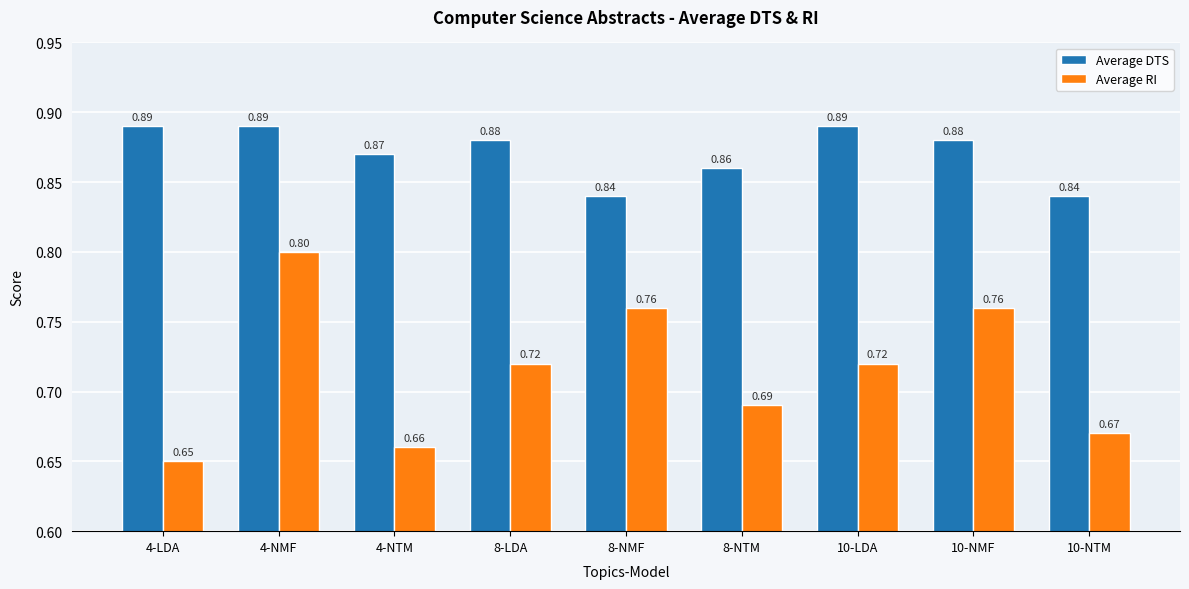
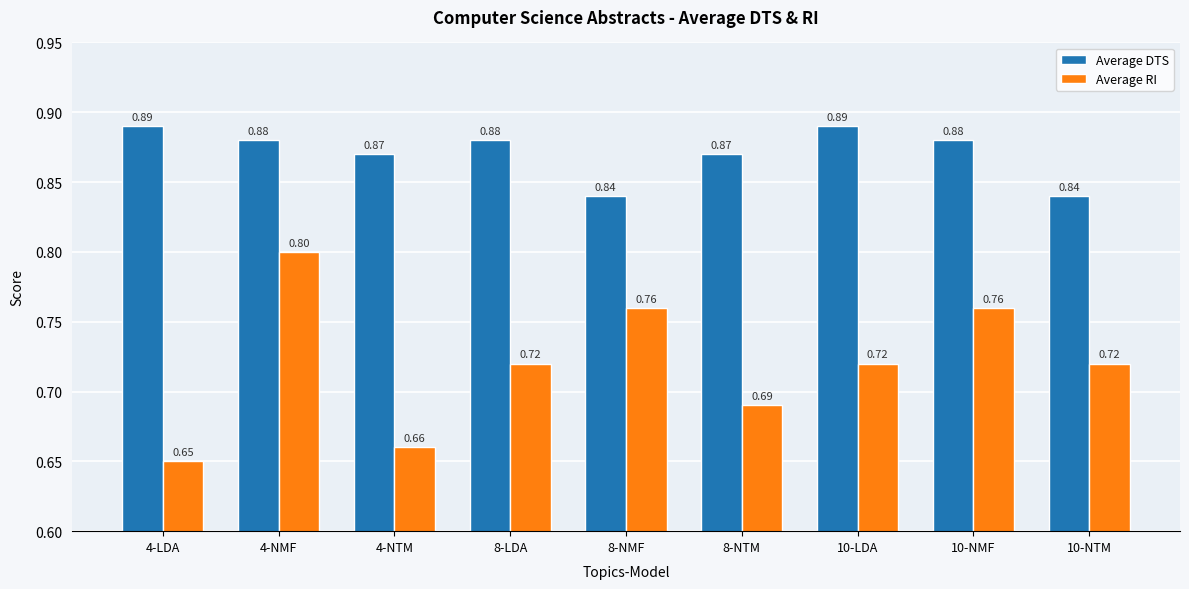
  {
    "Average DTS": {
      "4-LDA": 0.89,
-     "4-NMF": 0.89,
+     "4-NMF": 0.88,
      "4-NTM": 0.87,
      "8-LDA": 0.88,
      "8-NMF": 0.84,
-     "8-NTM": 0.86,
+     "8-NTM": 0.87,
      "10-LDA": 0.89,
      "10-NMF": 0.88,
      "10-NTM": 0.84
    },
    "Average RI": {
      "4-LDA": 0.65,
      "4-NMF": 0.80,
      "4-NTM": 0.66,
      "8-LDA": 0.72,
      "8-NMF": 0.76,
      "8-NTM": 0.69,
      "10-LDA": 0.72,
      "10-NMF": 0.76,
-     "10-NTM": 0.67
+     "10-NTM": 0.72
    }
  }
